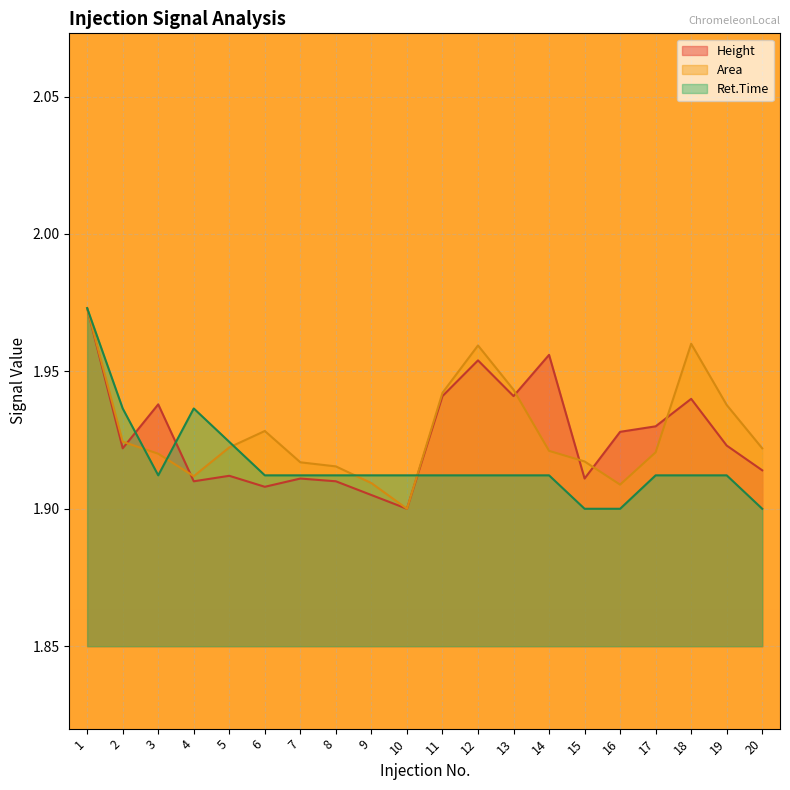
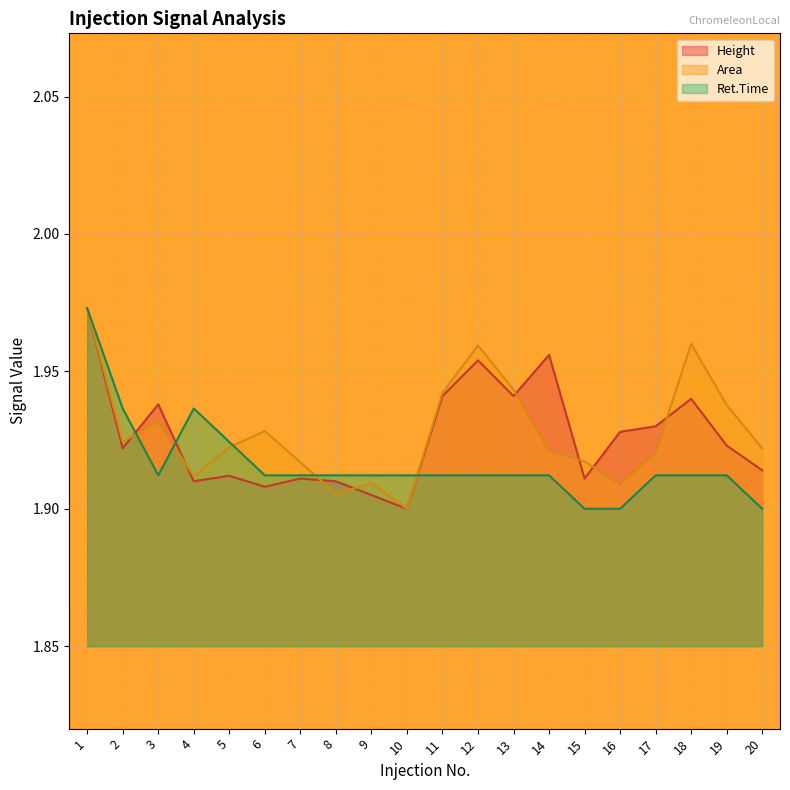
  {
    "Height": {
      "2": 1.922,
      "3": 1.938,
      "4": 1.910,
      "5": 1.912,
      "6": 1.908,
      "7": 1.911,
      "8": 1.910,
      "9": 1.905,
      "11": 1.941,
      "12": 1.954,
      "13": 1.941,
      "14": 1.956,
      "15": 1.911,
      "16": 1.928,
      "17": 1.930,
      "18": 1.940,
      "19": 1.923,
      "20": 1.914
    },
    "Area": {
      "2": 1.924,
-     "3": 1.920,
+     "3": 1.932,
      "4": 1.912,
      "5": 1.922,
      "6": 1.928,
      "7": 1.917,
-     "8": 1.915,
+     "8": 1.905,
      "9": 1.909,
      "11": 1.942,
      "12": 1.959,
      "13": 1.943,
      "14": 1.921,
      "15": 1.917,
      "16": 1.909,
      "17": 1.921,
      "18": 1.960,
      "19": 1.938,
      "20": 1.922
    },
    "Ret.Time": {
      "2": 1.937,
      "3": 1.912,
      "4": 1.937,
      "5": 1.924,
      "6": 1.912,
      "7": 1.912,
      "8": 1.912,
      "9": 1.912,
      "10": 1.912,
      "11": 1.912,
      "12": 1.912,
      "13": 1.912,
      "14": 1.912,
      "15": 1.900,
      "16": 1.900,
      "17": 1.912,
      "18": 1.912,
      "19": 1.912,
      "20": 1.900
    }
  }
